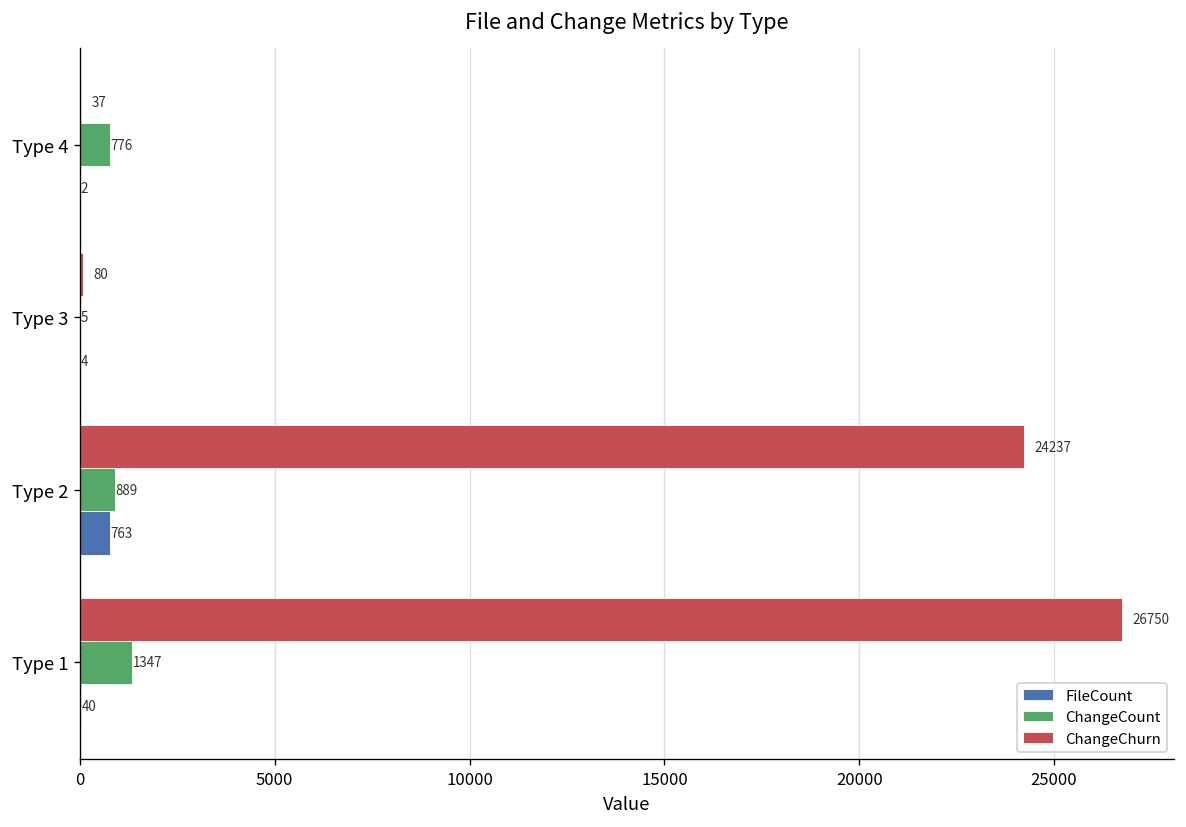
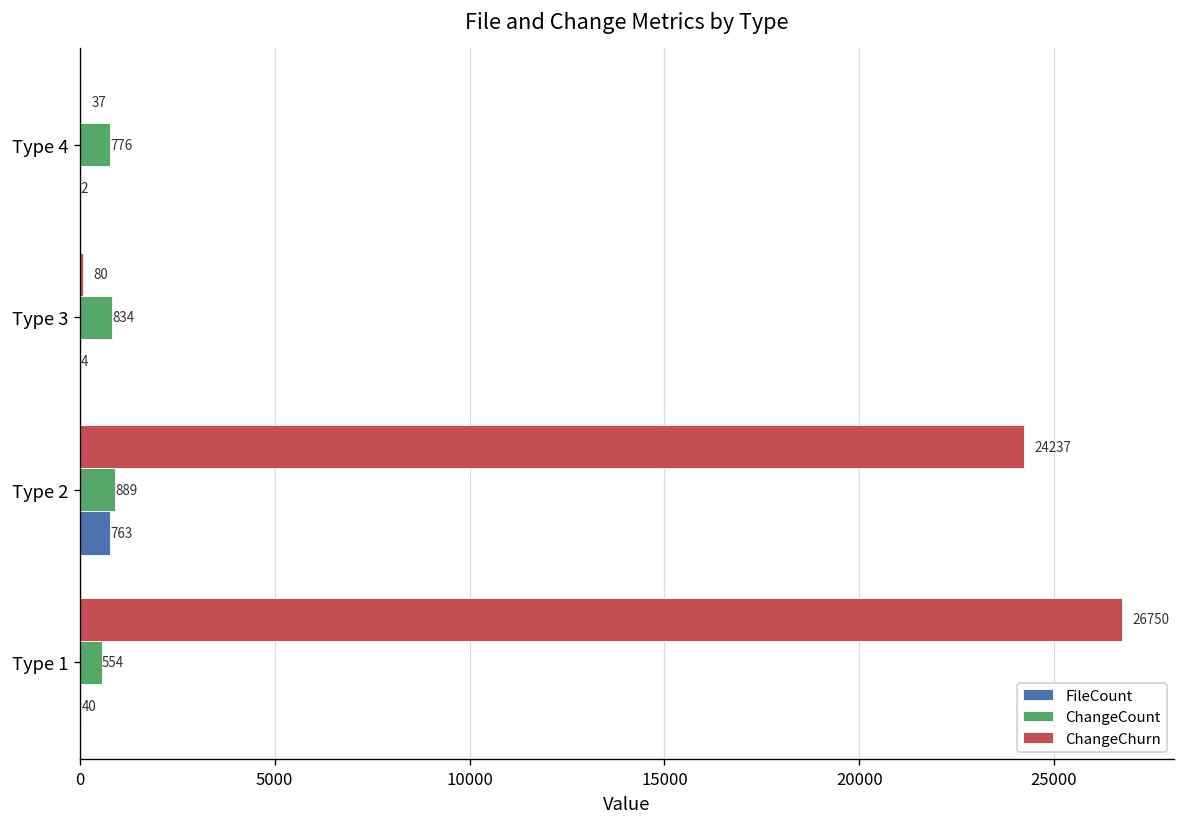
  {
    "FileCount": {
      "Type 4": 2,
      "Type 3": 4,
      "Type 2": 763,
      "Type 1": 40
    },
    "ChangeCount": {
      "Type 4": 776,
-     "Type 3": 5,
+     "Type 3": 834,
      "Type 2": 889,
-     "Type 1": 1347
+     "Type 1": 554
    },
    "ChangeChurn": {
      "Type 4": 37,
      "Type 3": 80,
      "Type 2": 24237,
      "Type 1": 26750
    }
  }
